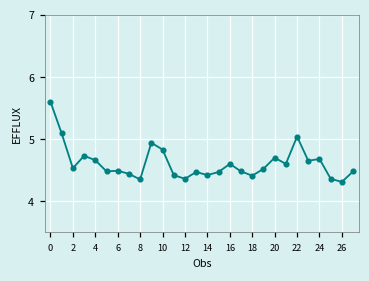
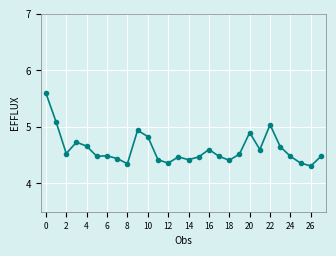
  {
    "0": 5.6,
    "2": 4.5,
    "4": 4.7,
    "6": 4.5,
    "8": 4.4,
    "10": 4.8,
    "12": 4.4,
    "14": 4.4,
    "16": 4.6,
    "18": 4.4,
-   "20": 4.7,
+   "20": 4.9,
    "22": 5.0,
-   "24": 4.7,
+   "24": 4.5,
    "26": 4.3
  }
